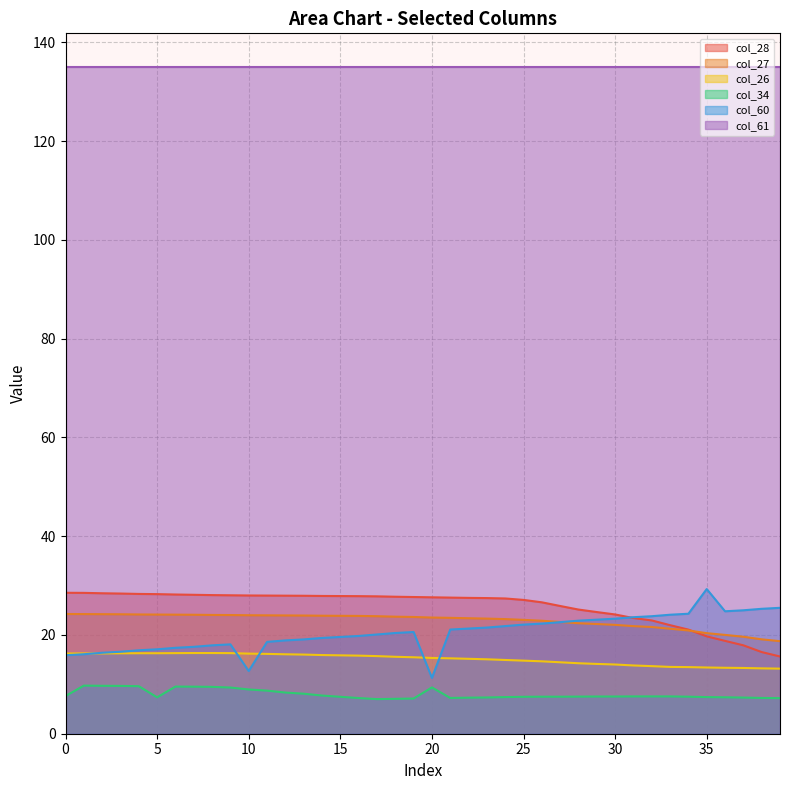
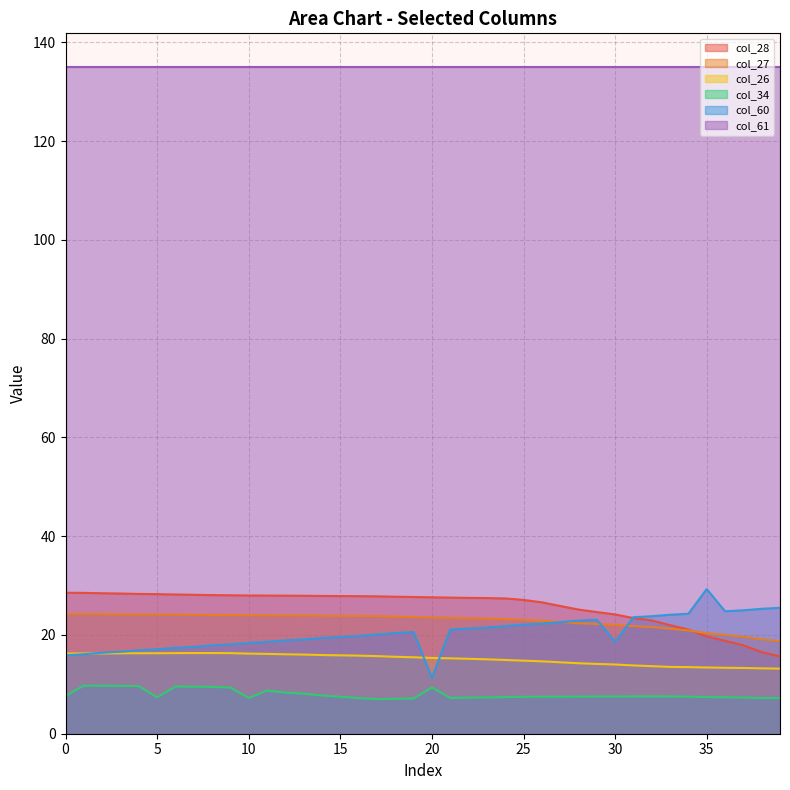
  {
    "col_34": {
      "0": 8,
      "5": 7,
-     "10": 9,
+     "10": 7,
      "15": 7,
      "20": 9,
      "25": 7,
      "30": 8,
      "35": 7
    },
    "col_60": {
      "5": 17,
-     "10": 13,
+     "10": 18,
      "15": 20,
      "20": 11,
      "25": 22,
-     "30": 23,
+     "30": 19,
      "35": 29
    },
    "col_61": {
      "0": 135,
      "5": 135,
      "10": 135,
      "15": 135,
      "20": 135,
      "25": 135,
      "30": 135
    }
  }
